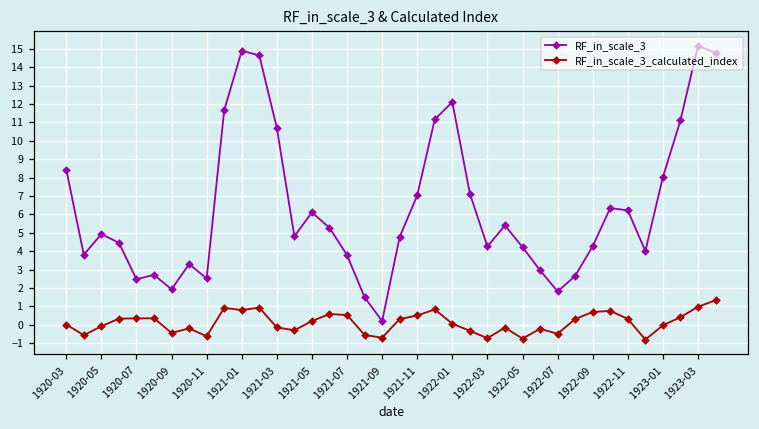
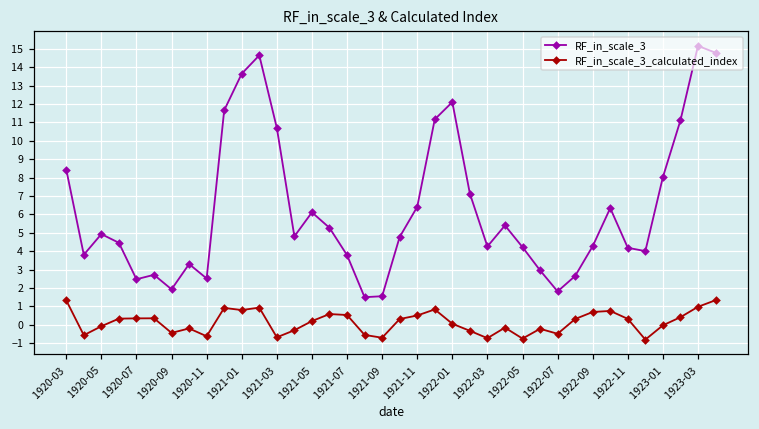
  {
    "RF_in_scale_3": {
      "1920-03": 8.4,
      "1920-05": 4.9,
      "1920-07": 2.5,
      "1920-09": 1.9,
      "1920-11": 2.5,
-     "1921-01": 14.9,
+     "1921-01": 13.6,
      "1921-03": 10.7,
      "1921-05": 6.1,
      "1921-07": 3.8,
-     "1921-09": 0.2,
-     "1921-11": 7.0,
+     "1921-09": 1.6,
+     "1921-11": 6.4,
      "1922-01": 12.1,
      "1922-03": 4.3,
      "1922-05": 4.2,
      "1922-07": 1.8,
      "1922-09": 4.3,
-     "1922-11": 6.2,
+     "1922-11": 4.2,
      "1923-01": 8.0
    },
    "RF_in_scale_3_calculated_index": {
-     "1920-03": 0.0,
+     "1920-03": 1.3,
      "1920-05": -0.1,
      "1920-07": 0.4,
      "1920-09": -0.4,
      "1920-11": -0.6,
      "1921-01": 0.8,
-     "1921-03": -0.1,
+     "1921-03": -0.7,
      "1921-05": 0.2,
      "1921-07": 0.5,
      "1921-09": -0.7,
      "1921-11": 0.5,
      "1922-01": 0.1,
      "1922-03": -0.7,
      "1922-05": -0.7,
      "1922-07": -0.5,
      "1922-09": 0.7,
      "1922-11": 0.3,
      "1923-01": 0.0,
      "1923-03": 1.0
    }
  }
